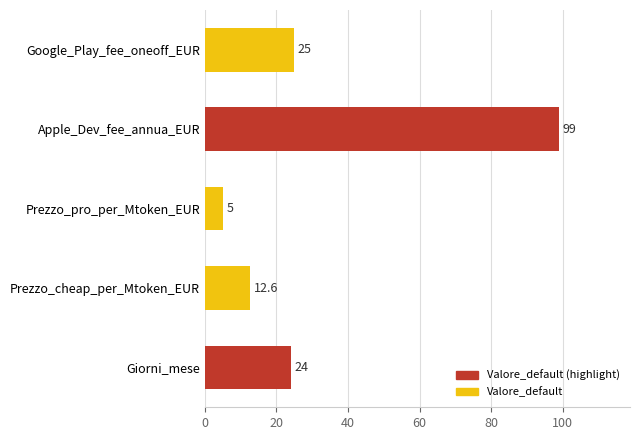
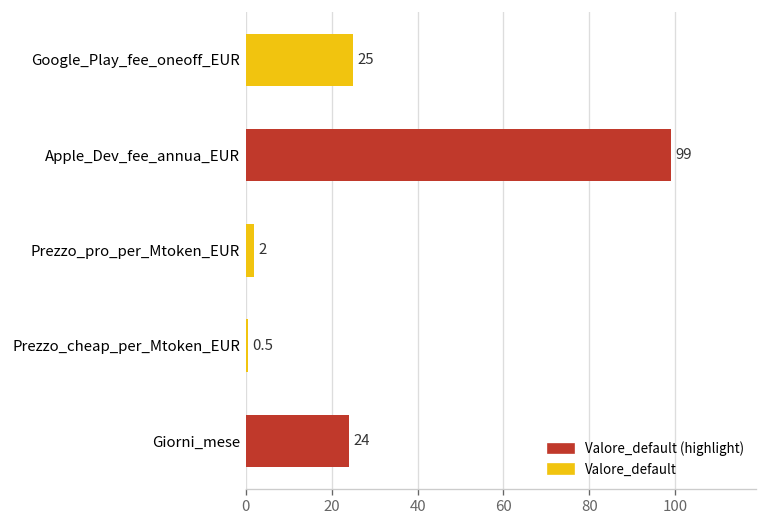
  {
    "Google_Play_fee_oneoff_EUR": 25,
    "Apple_Dev_fee_annua_EUR": 99,
-   "Prezzo_pro_per_Mtoken_EUR": 5,
-   "Prezzo_cheap_per_Mtoken_EUR": 12.6,
+   "Prezzo_pro_per_Mtoken_EUR": 2,
+   "Prezzo_cheap_per_Mtoken_EUR": 0.5,
    "Giorni_mese": 24
  }
